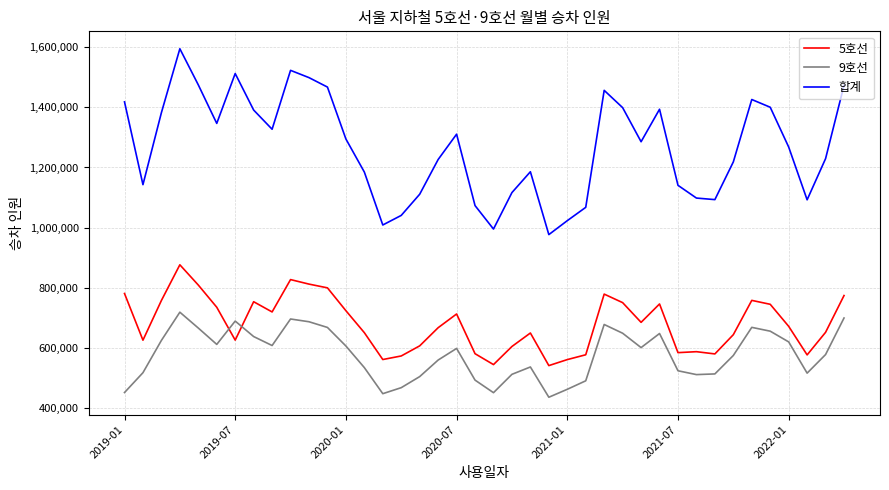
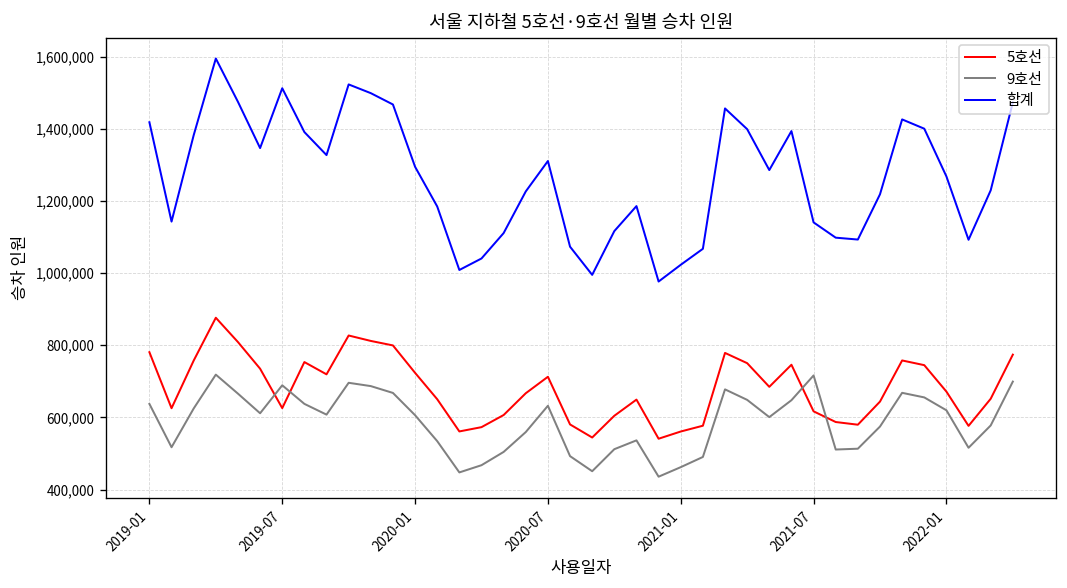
  {
    "5호선": {
      "2019-01": "780,000",
      "2019-07": "630,000",
      "2020-01": "720,000",
      "2020-07": "710,000",
      "2021-01": "560,000",
-     "2021-07": "580,000",
+     "2021-07": "620,000",
      "2022-01": "670,000"
    },
    "9호선": {
-     "2019-01": "450,000",
+     "2019-01": "640,000",
      "2019-07": "690,000",
      "2020-01": "610,000",
-     "2020-07": "600,000",
+     "2020-07": "630,000",
      "2021-01": "460,000",
-     "2021-07": "520,000",
+     "2021-07": "720,000",
      "2022-01": "620,000"
    },
    "합계": {
      "2019-01": "1,420,000",
      "2019-07": "1,510,000",
      "2020-01": "1,290,000",
      "2020-07": "1,310,000",
      "2021-01": "1,020,000",
      "2021-07": "1,140,000",
      "2022-01": "1,270,000"
    }
  }
